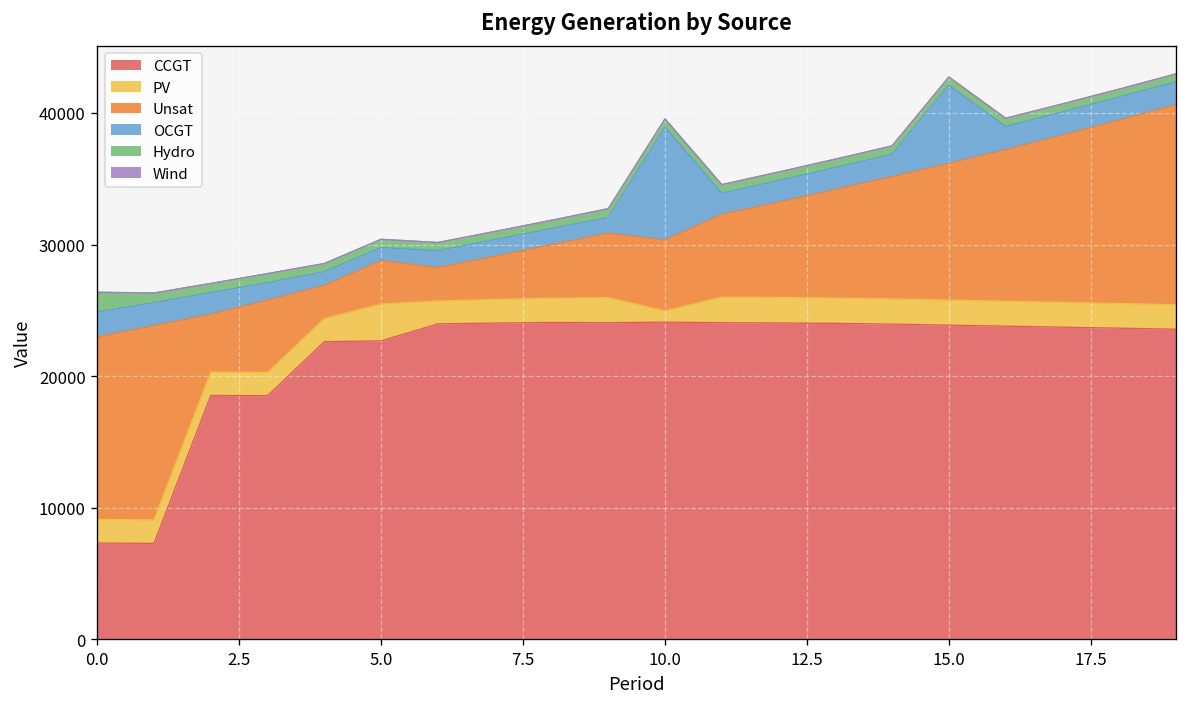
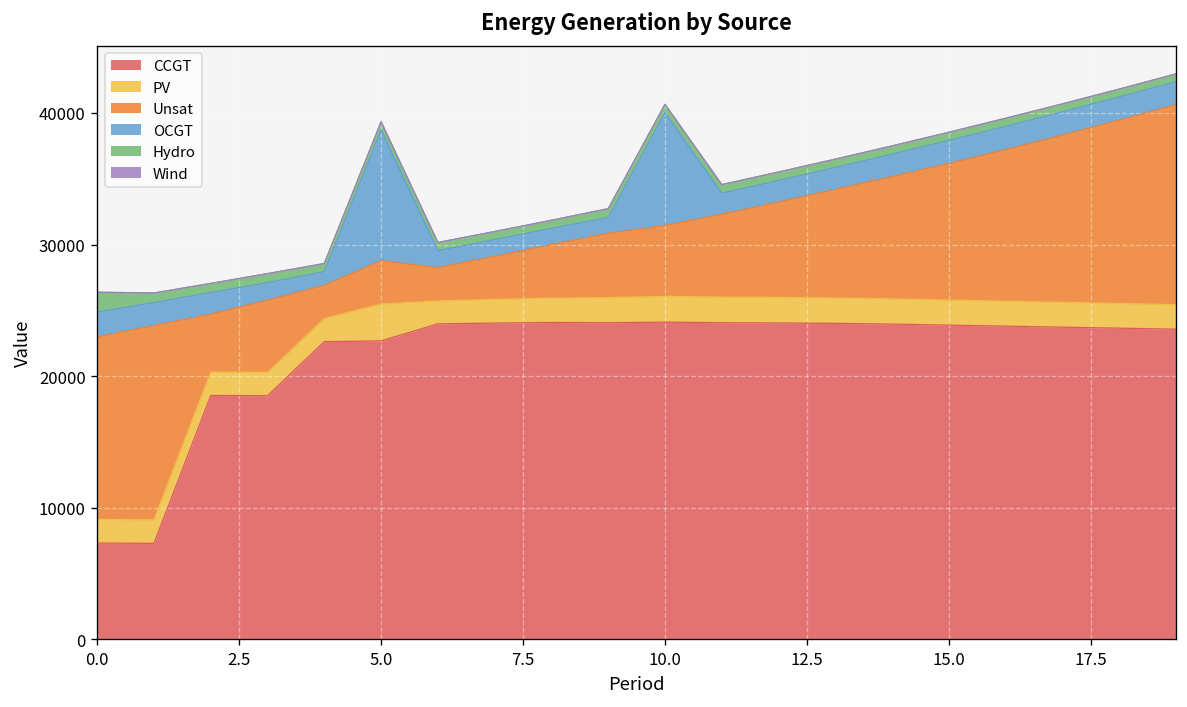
  {
    "PV": {
      "0.0": 1800,
      "5.0": 2800,
-     "10.0": 900,
+     "10.0": 2000,
      "15.0": 1900
    },
    "OCGT": {
      "0.0": 1900,
-     "5.0": 1000,
+     "5.0": 9900,
      "10.0": 8600,
-     "15.0": 5900
+     "15.0": 1800
    }
  }
